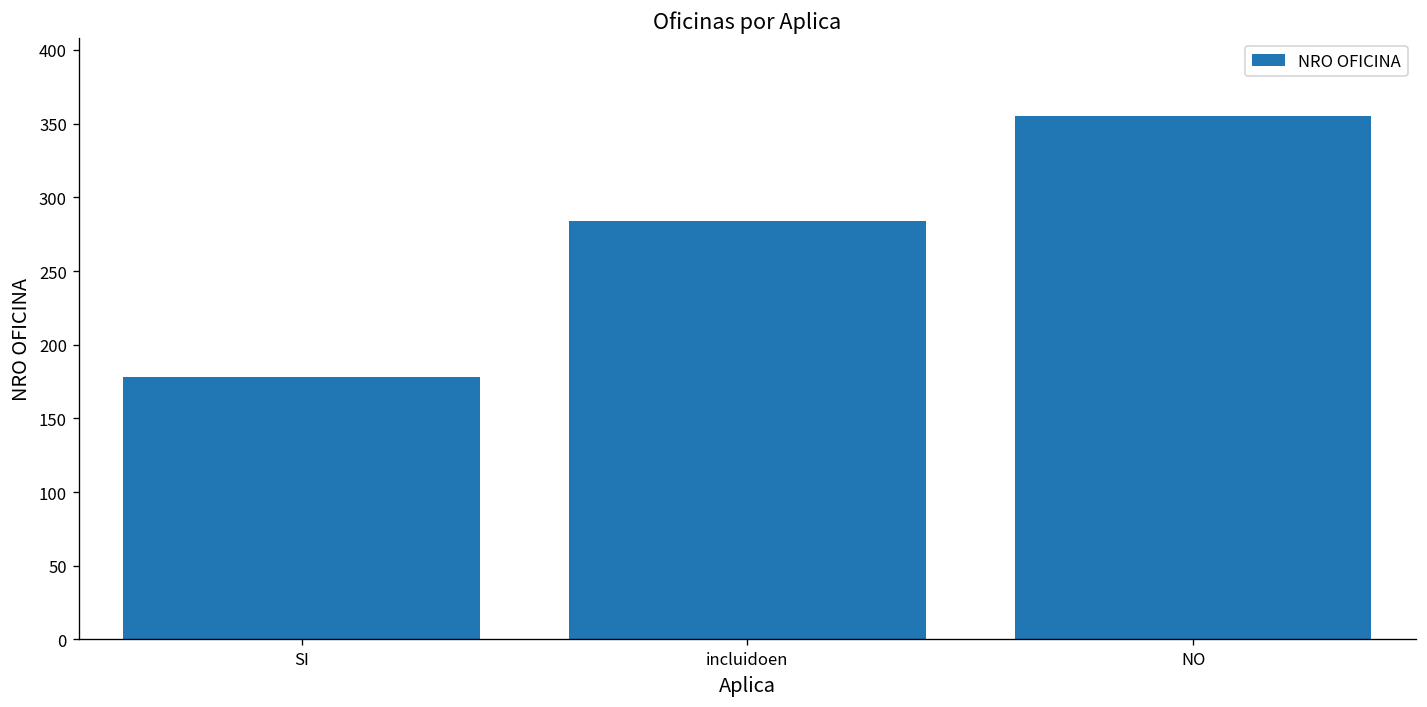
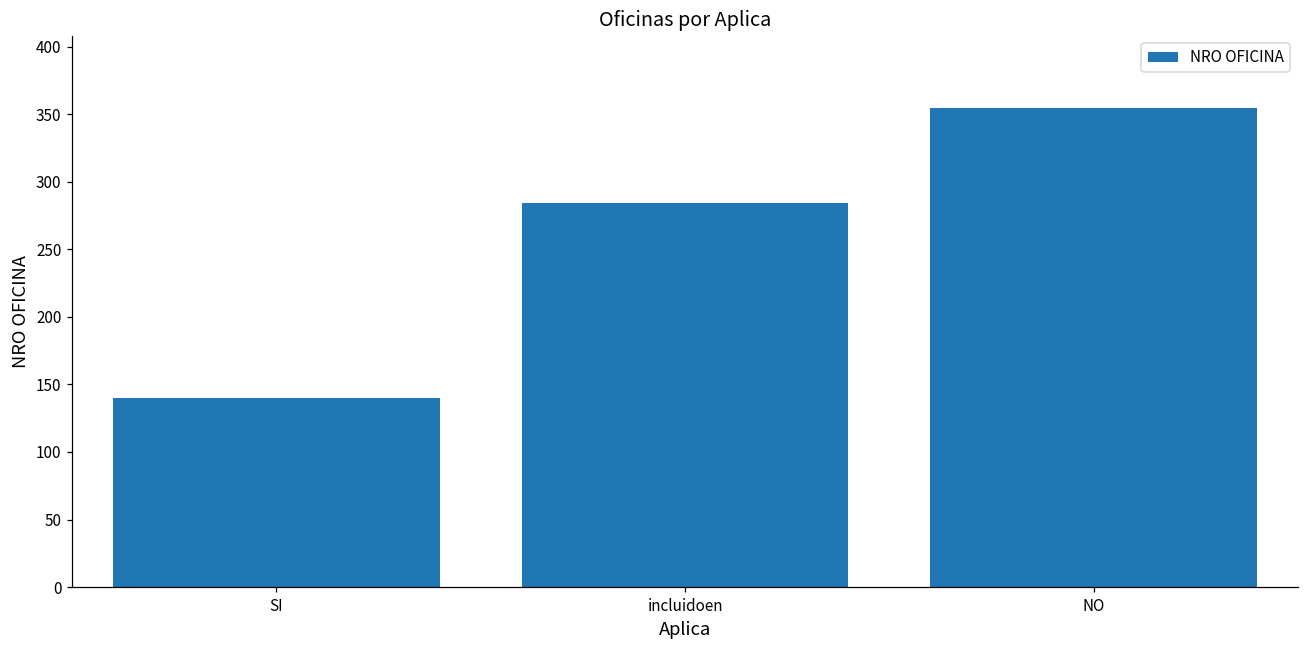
  {
-   "SI": 178,
+   "SI": 140,
    "incluidoen": 284,
    "NO": 355
  }
